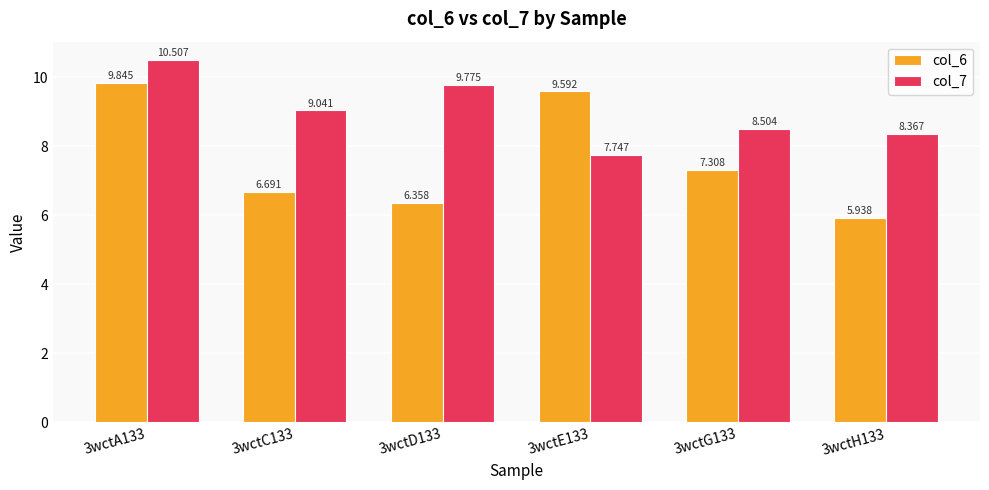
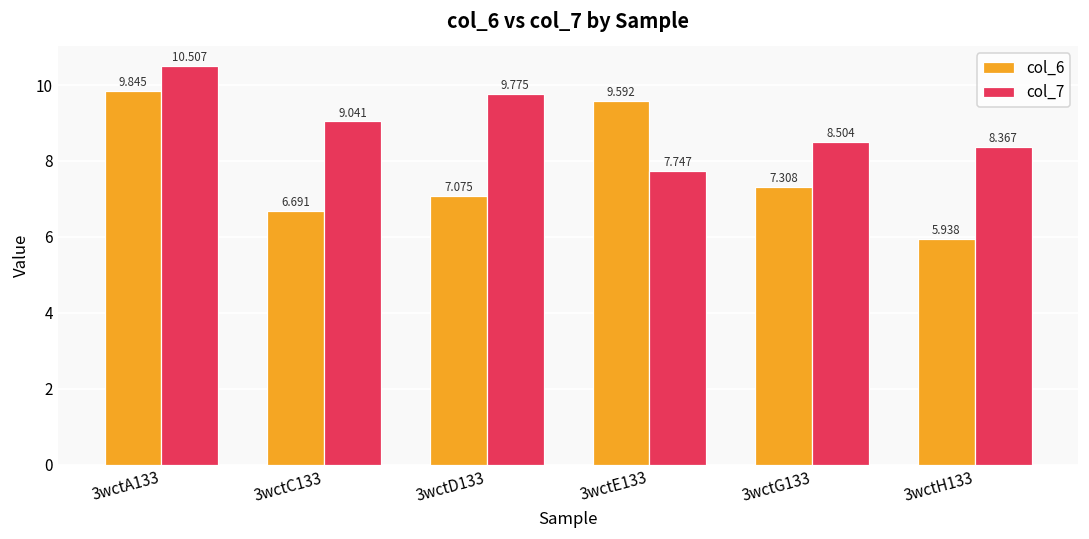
  {
    "col_6": {
      "3wctA133": 9.845,
      "3wctC133": 6.691,
-     "3wctD133": 6.358,
+     "3wctD133": 7.075,
      "3wctE133": 9.592,
      "3wctG133": 7.308,
      "3wctH133": 5.938
    },
    "col_7": {
      "3wctA133": 10.507,
      "3wctC133": 9.041,
      "3wctD133": 9.775,
      "3wctE133": 7.747,
      "3wctG133": 8.504,
      "3wctH133": 8.367
    }
  }
